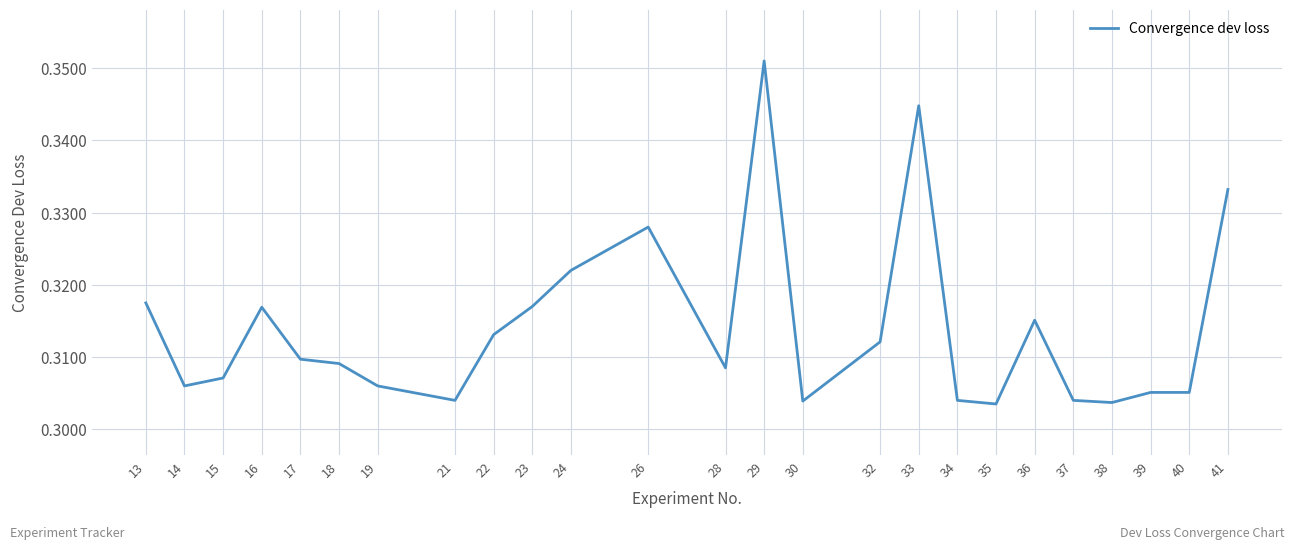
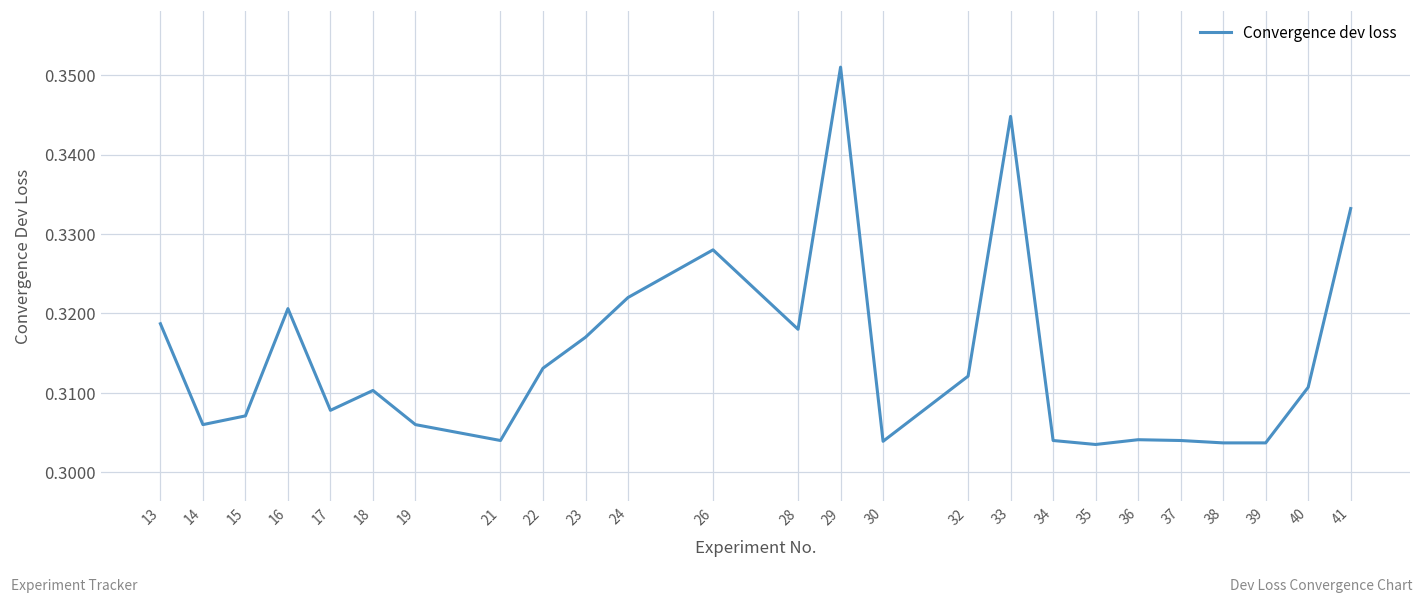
  {
-   "13": 0.318,
+   "13": 0.319,
    "14": 0.306,
    "15": 0.307,
-   "16": 0.317,
-   "17": 0.310,
-   "18": 0.309,
+   "16": 0.321,
+   "17": 0.308,
+   "18": 0.310,
    "19": 0.306,
    "21": 0.304,
    "22": 0.313,
    "23": 0.317,
    "24": 0.322,
    "26": 0.328,
-   "28": 0.309,
+   "28": 0.318,
    "29": 0.351,
    "30": 0.304,
    "32": 0.312,
    "33": 0.345,
    "34": 0.304,
    "35": 0.304,
-   "36": 0.315,
+   "36": 0.304,
    "37": 0.304,
    "38": 0.304,
-   "39": 0.305,
-   "40": 0.305,
+   "39": 0.304,
+   "40": 0.311,
    "41": 0.333
  }
